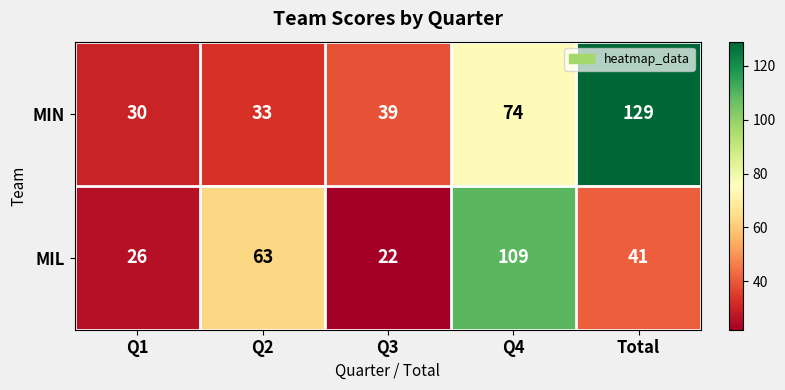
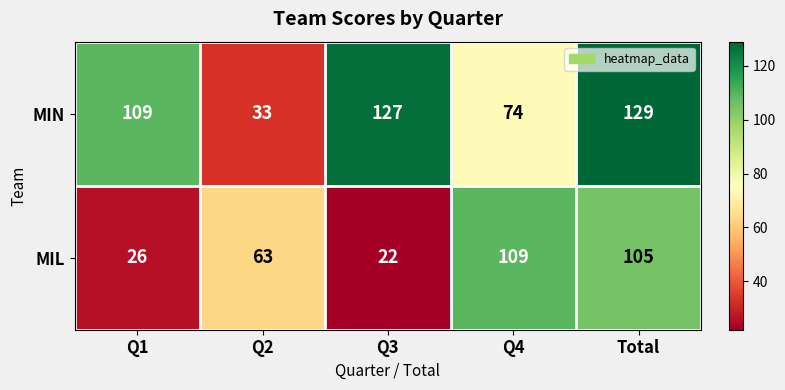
  {
    "MIN": {
-     "Q1": 30,
+     "Q1": 109,
      "Q2": 33,
-     "Q3": 39,
+     "Q3": 127,
      "Q4": 74,
      "Total": 129
    },
    "MIL": {
      "Q1": 26,
      "Q2": 63,
      "Q3": 22,
      "Q4": 109,
-     "Total": 41
+     "Total": 105
    }
  }
